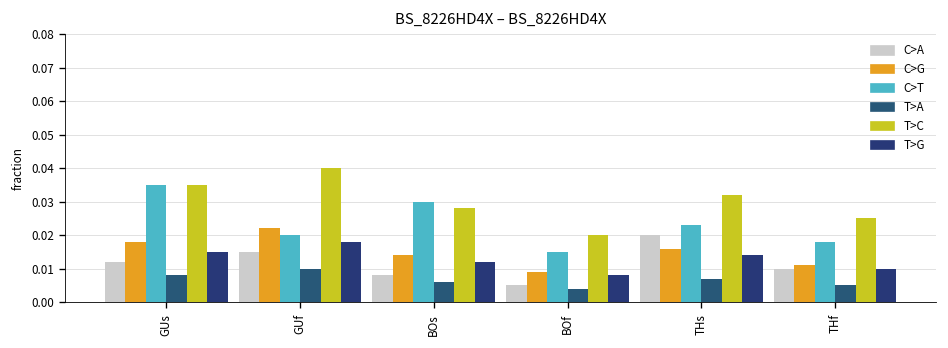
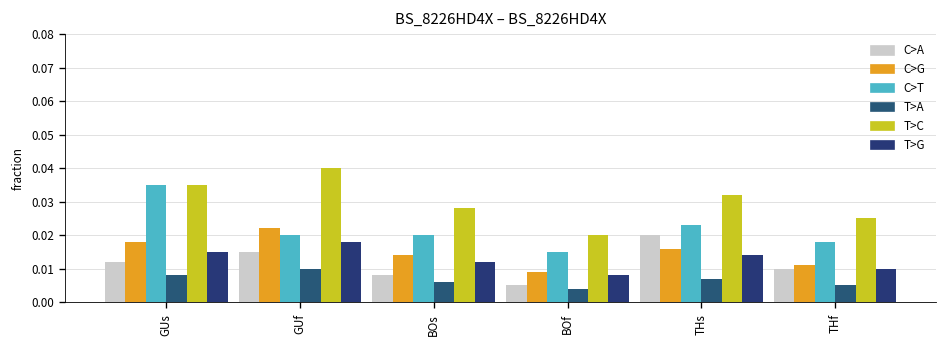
  {
    "C>A": {
      "GUs": 0.012,
      "GUf": 0.015,
      "BOs": 0.008,
      "BOf": 0.005,
      "THs": 0.02,
      "THf": 0.01
    },
    "C>T": {
      "GUs": 0.035,
      "GUf": 0.02,
-     "BOs": 0.03,
+     "BOs": 0.02,
      "BOf": 0.015,
      "THs": 0.023,
      "THf": 0.018
    }
  }
